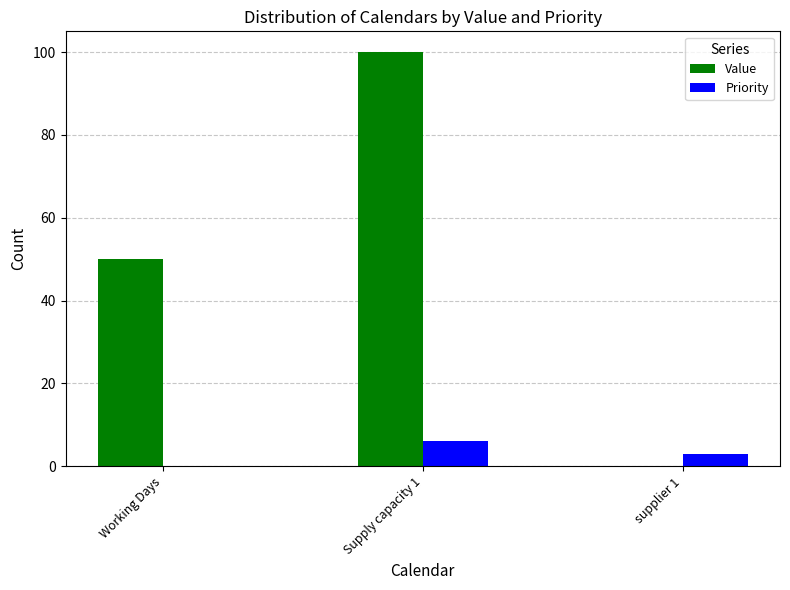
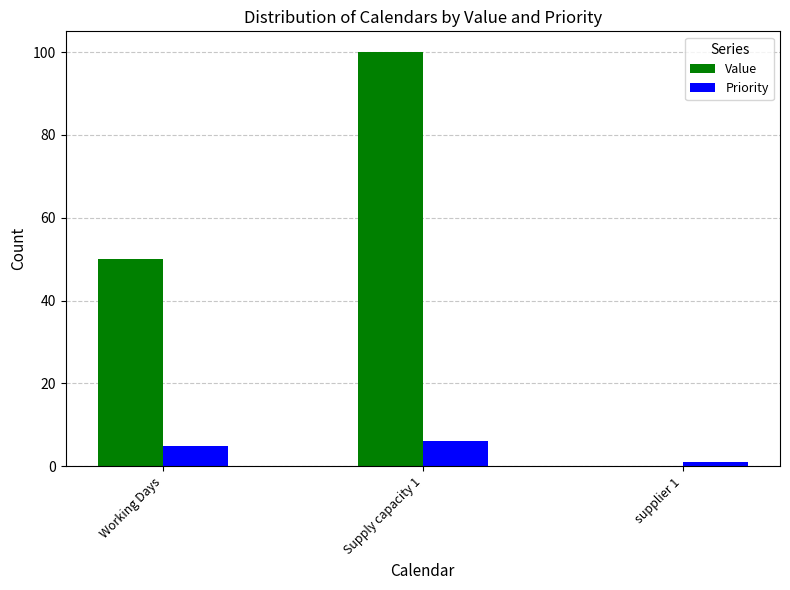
  {
    "Value": {
      "Working Days": 50,
      "Supply capacity 1": 100,
      "supplier 1": 0
    },
    "Priority": {
-     "Working Days": 0,
+     "Working Days": 5,
      "Supply capacity 1": 6,
-     "supplier 1": 3
+     "supplier 1": 1
    }
  }
